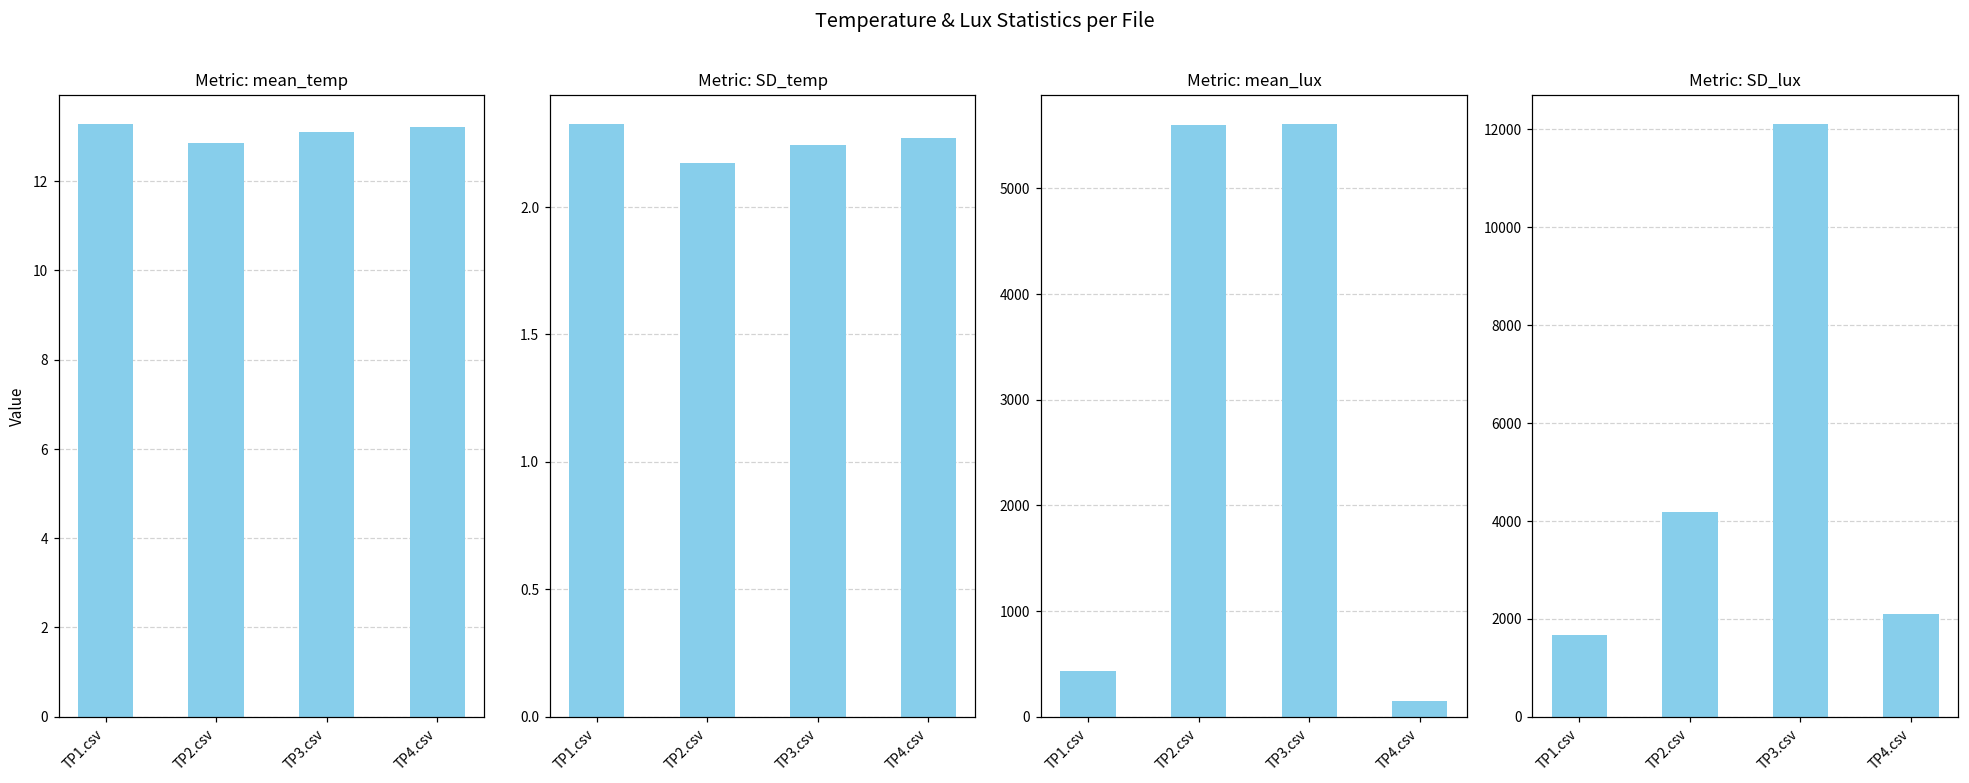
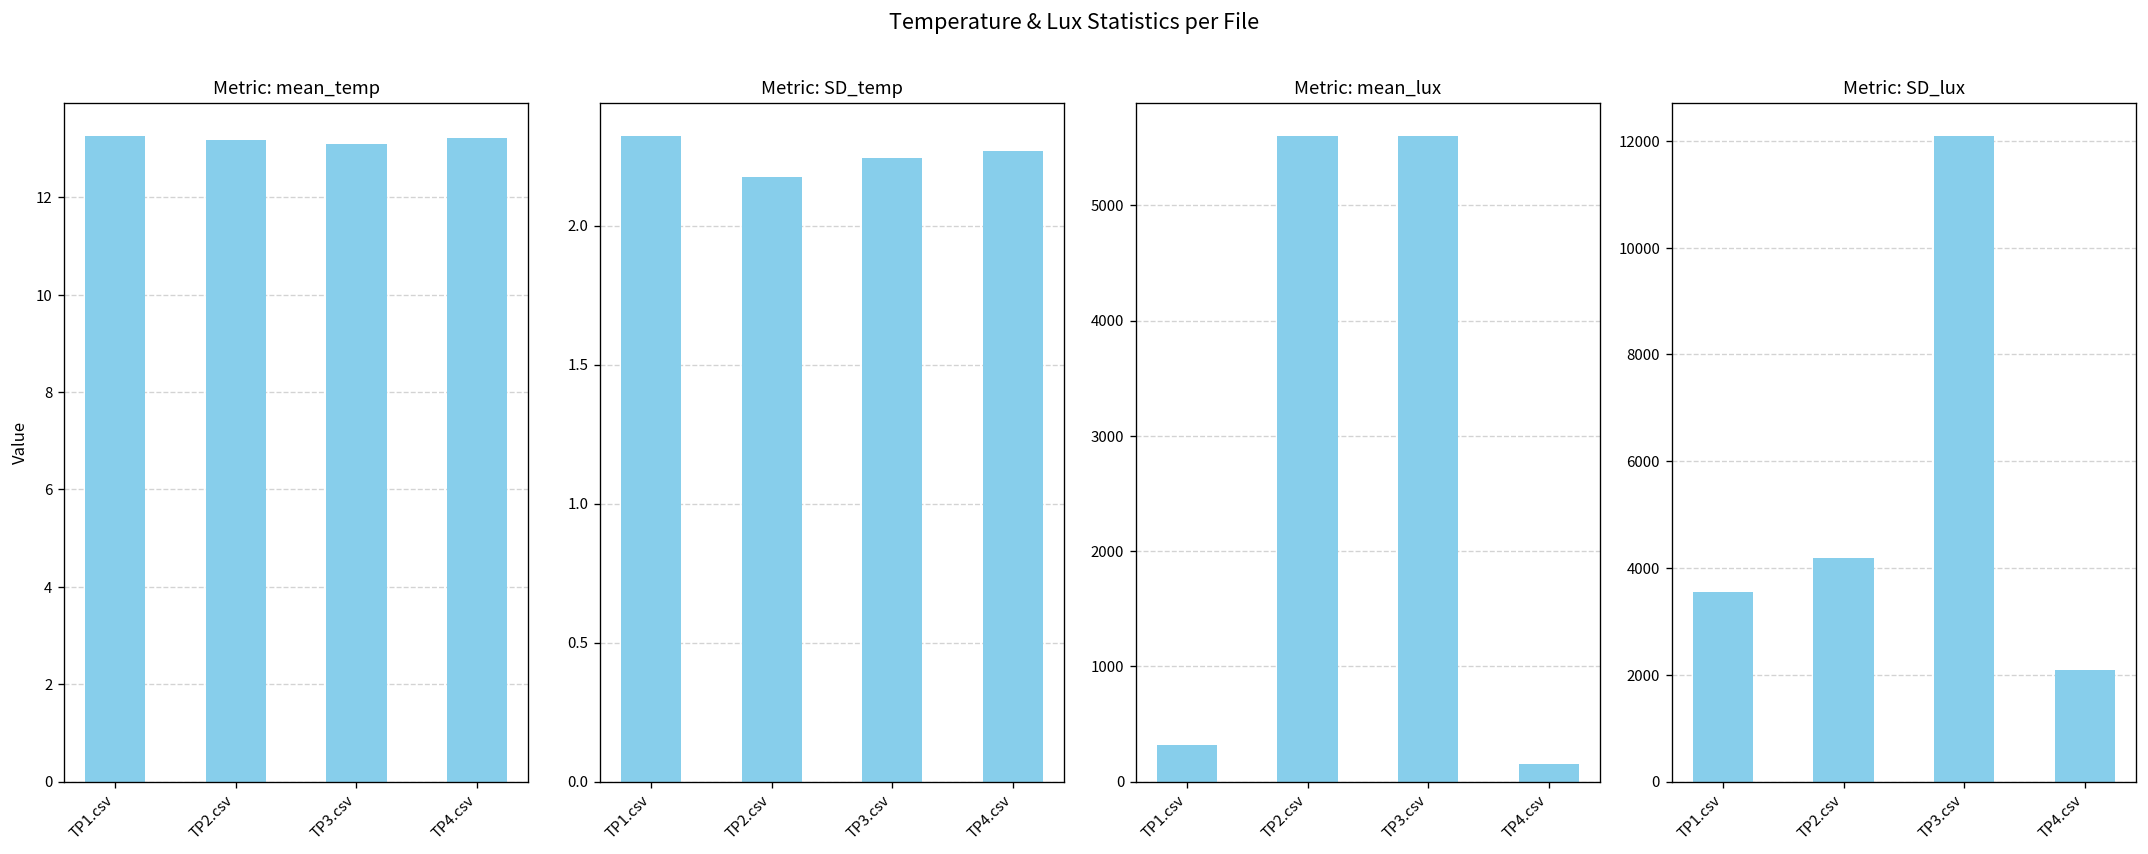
  {
    "Metric: mean_temp": {
      "TP1.csv": 13.3,
-     "TP2.csv": 12.8,
+     "TP2.csv": 13.2,
      "TP3.csv": 13.1,
      "TP4.csv": 13.2
    },
    "Metric: SD_temp": {
      "TP1.csv": 2.32,
      "TP2.csv": 2.17,
      "TP3.csv": 2.24,
      "TP4.csv": 2.27
    },
    "Metric: mean_lux": {
-     "TP1.csv": 400,
+     "TP1.csv": 300,
      "TP2.csv": 5600,
      "TP3.csv": 5600,
      "TP4.csv": 100
    },
    "Metric: SD_lux": {
-     "TP1.csv": 1700,
+     "TP1.csv": 3500,
      "TP2.csv": 4200,
      "TP3.csv": 12100,
      "TP4.csv": 2100
    }
  }
